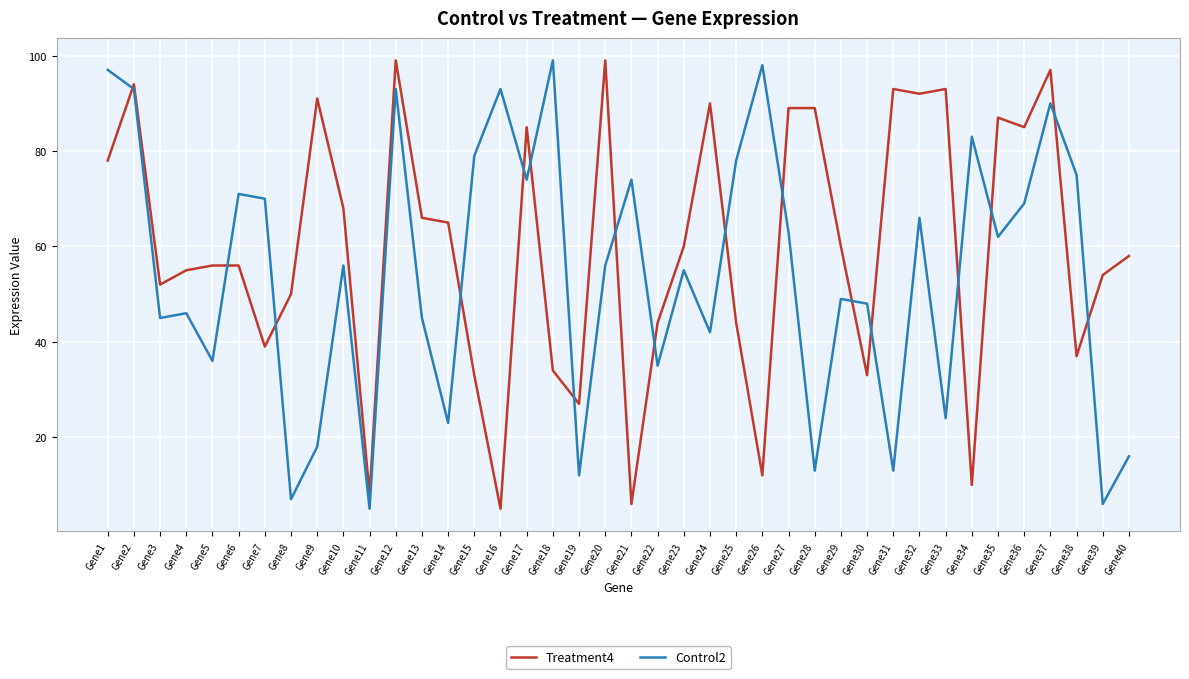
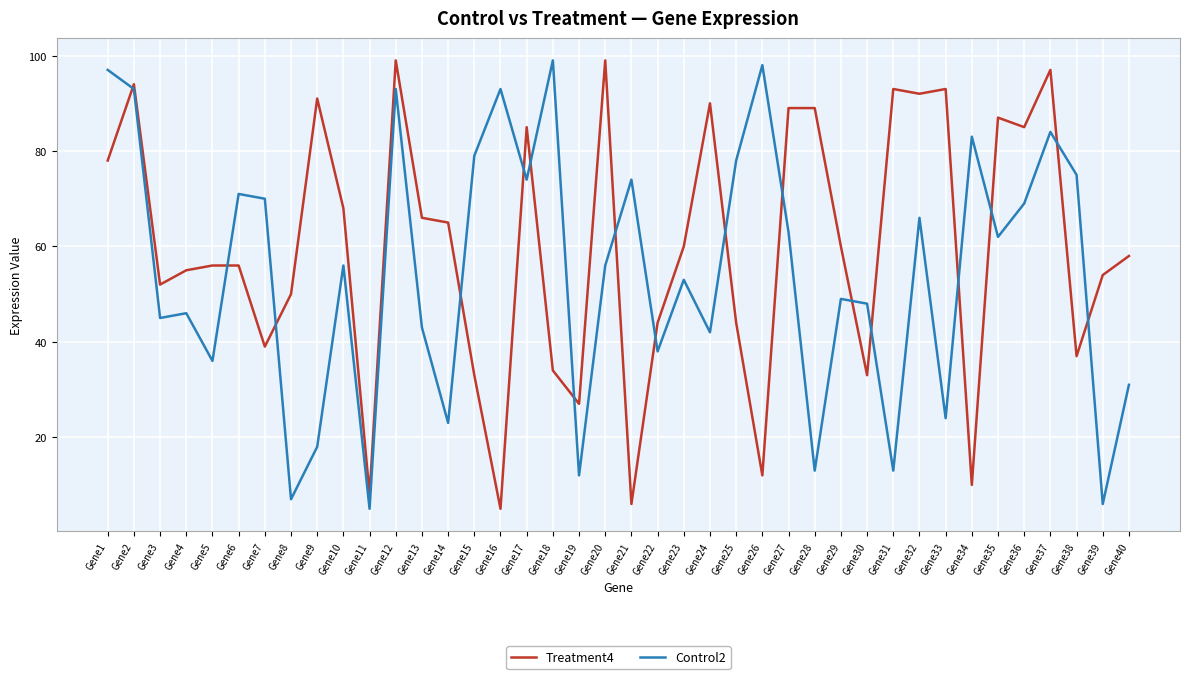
  {
    "Treatment4": {
      "Gene1": 78,
      "Gene2": 94,
      "Gene3": 52,
      "Gene4": 55,
      "Gene5": 56,
      "Gene6": 56,
      "Gene7": 39,
      "Gene8": 50,
      "Gene9": 91,
      "Gene10": 68,
      "Gene11": 8,
      "Gene12": 99,
      "Gene13": 66,
      "Gene14": 65,
      "Gene15": 33,
      "Gene16": 5,
      "Gene17": 85,
      "Gene18": 34,
      "Gene19": 27,
      "Gene20": 99,
      "Gene21": 6,
      "Gene22": 44,
      "Gene23": 60,
      "Gene24": 90,
      "Gene25": 44,
      "Gene26": 12,
      "Gene27": 89,
      "Gene28": 89,
      "Gene29": 60,
      "Gene30": 33,
      "Gene31": 93,
      "Gene32": 92,
      "Gene33": 93,
      "Gene34": 10,
      "Gene35": 87,
      "Gene36": 85,
      "Gene37": 97,
      "Gene38": 37,
      "Gene39": 54,
      "Gene40": 58
    },
    "Control2": {
      "Gene1": 97,
      "Gene2": 93,
      "Gene3": 45,
      "Gene4": 46,
      "Gene5": 36,
      "Gene6": 71,
      "Gene7": 70,
      "Gene8": 7,
      "Gene9": 18,
      "Gene10": 56,
      "Gene11": 5,
      "Gene12": 93,
-     "Gene13": 45,
+     "Gene13": 43,
      "Gene14": 23,
      "Gene15": 79,
      "Gene16": 93,
      "Gene17": 74,
      "Gene18": 99,
      "Gene19": 12,
      "Gene20": 56,
      "Gene21": 74,
-     "Gene22": 35,
-     "Gene23": 55,
+     "Gene22": 38,
+     "Gene23": 53,
      "Gene24": 42,
      "Gene25": 78,
      "Gene26": 98,
      "Gene27": 63,
      "Gene28": 13,
      "Gene29": 49,
      "Gene30": 48,
      "Gene31": 13,
      "Gene32": 66,
      "Gene33": 24,
      "Gene34": 83,
      "Gene35": 62,
      "Gene36": 69,
-     "Gene37": 90,
+     "Gene37": 84,
      "Gene38": 75,
      "Gene39": 6,
-     "Gene40": 16
+     "Gene40": 31
    }
  }
